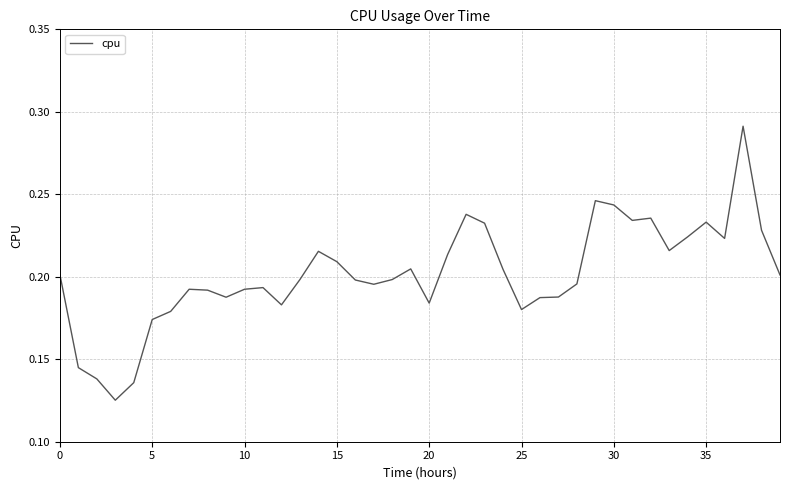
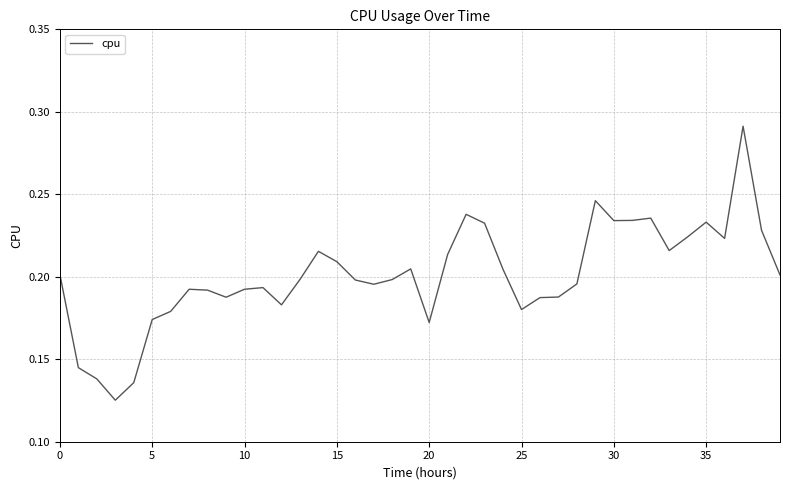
  {
    "0": 0.201,
    "5": 0.174,
    "10": 0.192,
    "15": 0.209,
-   "20": 0.184,
+   "20": 0.172,
    "25": 0.180,
-   "30": 0.244,
+   "30": 0.234,
    "35": 0.233
  }
